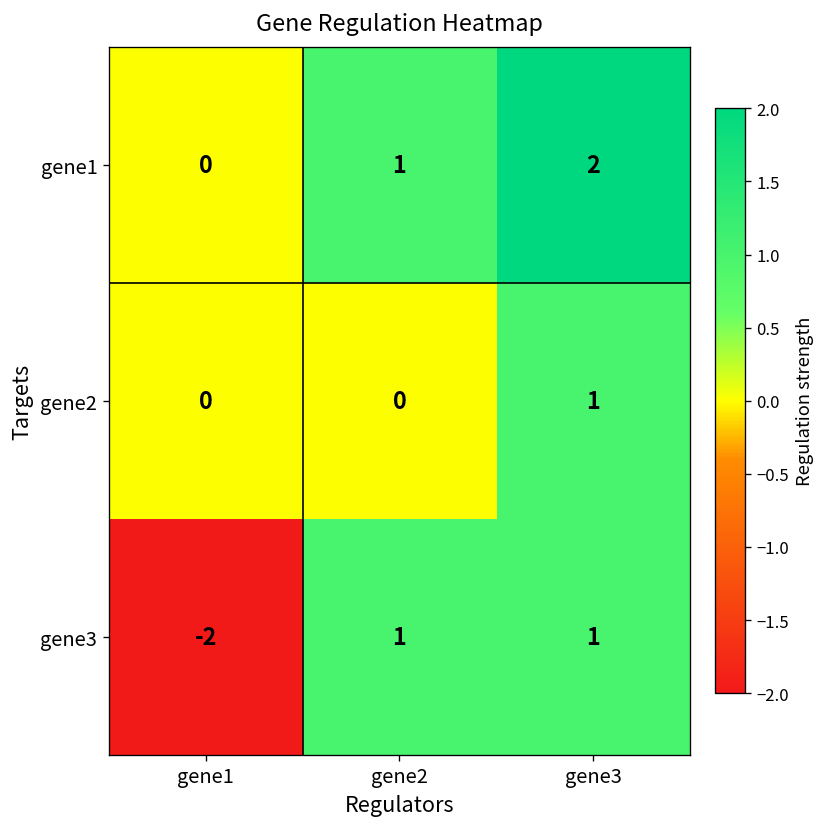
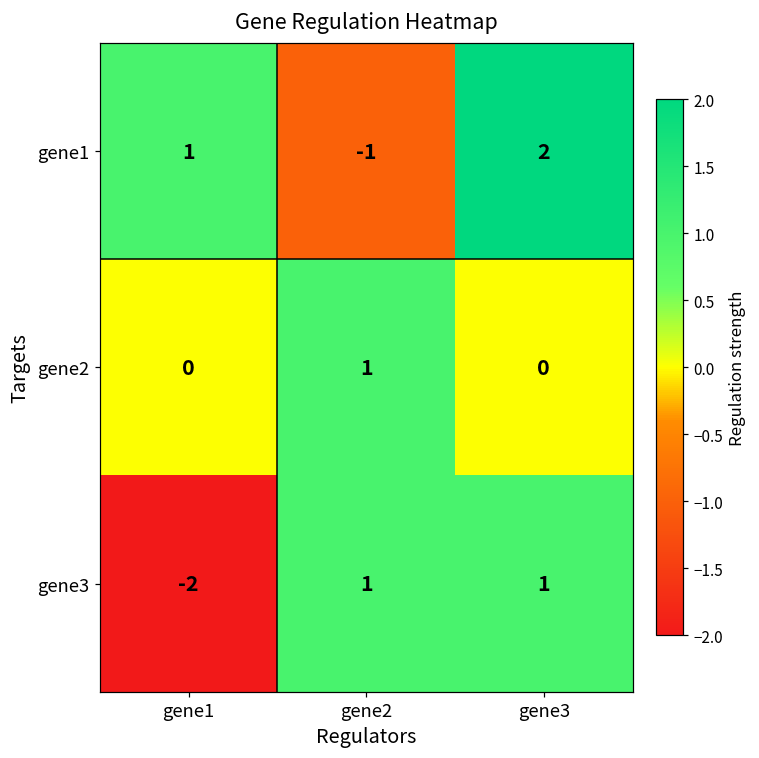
  {
    "gene1": {
-     "gene1": 0,
-     "gene2": 1,
+     "gene1": 1,
+     "gene2": -1,
      "gene3": 2
    },
    "gene2": {
      "gene1": 0,
-     "gene2": 0,
-     "gene3": 1
+     "gene2": 1,
+     "gene3": 0
    },
    "gene3": {
      "gene1": -2,
      "gene2": 1,
      "gene3": 1
    }
  }
